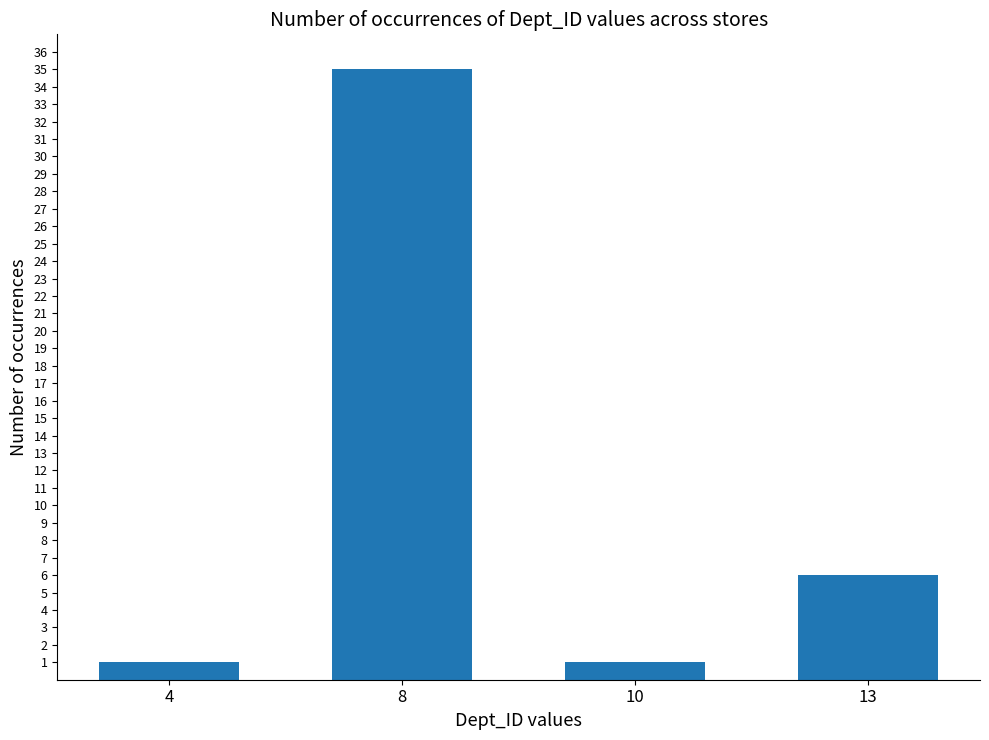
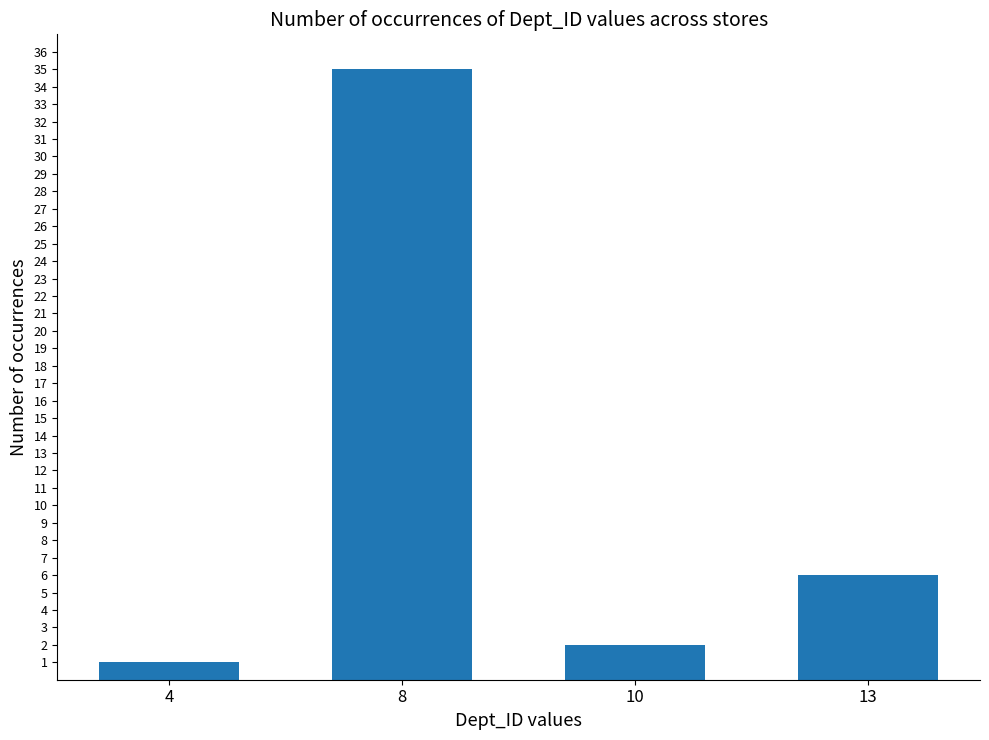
  {
    "4": 1,
    "8": 35,
-   "10": 1,
+   "10": 2,
    "13": 6
  }
